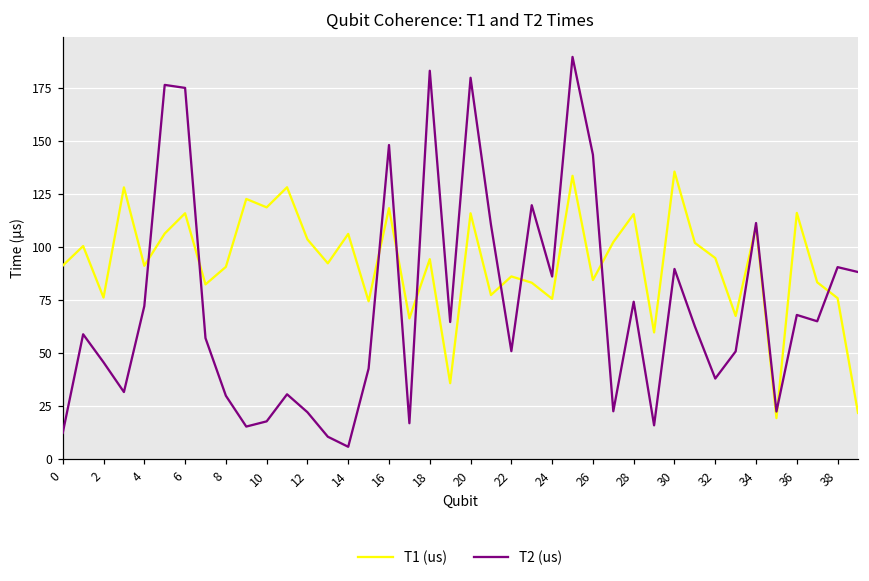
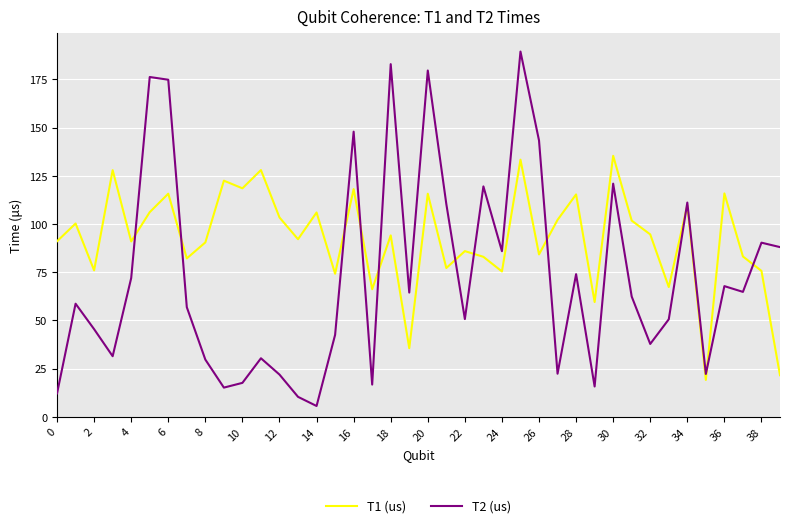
  {
    "T1 (us)": {
      "0": 91,
      "2": 76,
      "4": 91,
      "6": 116,
      "8": 90,
      "10": 119,
      "12": 103,
      "14": 106,
      "16": 118,
      "18": 94,
      "20": 116,
      "22": 86,
      "24": 75,
      "26": 84,
      "28": 115,
      "30": 135,
      "32": 95,
      "34": 110,
      "36": 116,
      "38": 76
    },
    "T2 (us)": {
      "0": 12,
      "2": 45,
      "4": 72,
      "6": 175,
      "8": 30,
      "10": 18,
      "12": 22,
      "14": 6,
      "16": 148,
      "18": 183,
      "20": 180,
      "22": 51,
      "24": 86,
      "26": 143,
      "28": 74,
-     "30": 90,
+     "30": 121,
      "32": 38,
      "34": 111,
      "36": 68,
      "38": 90
    }
  }
